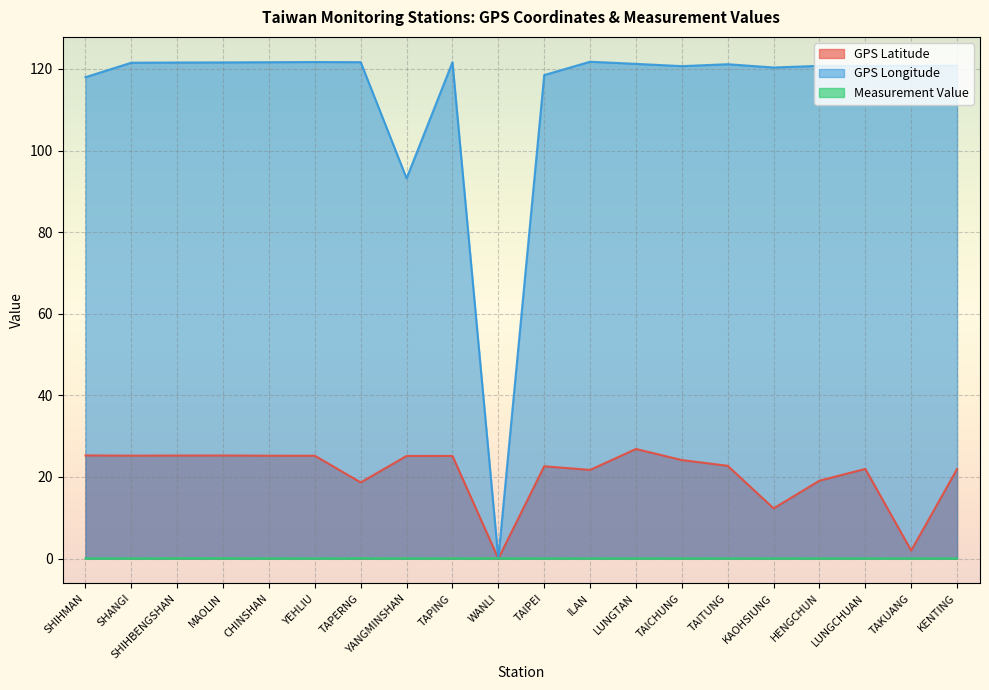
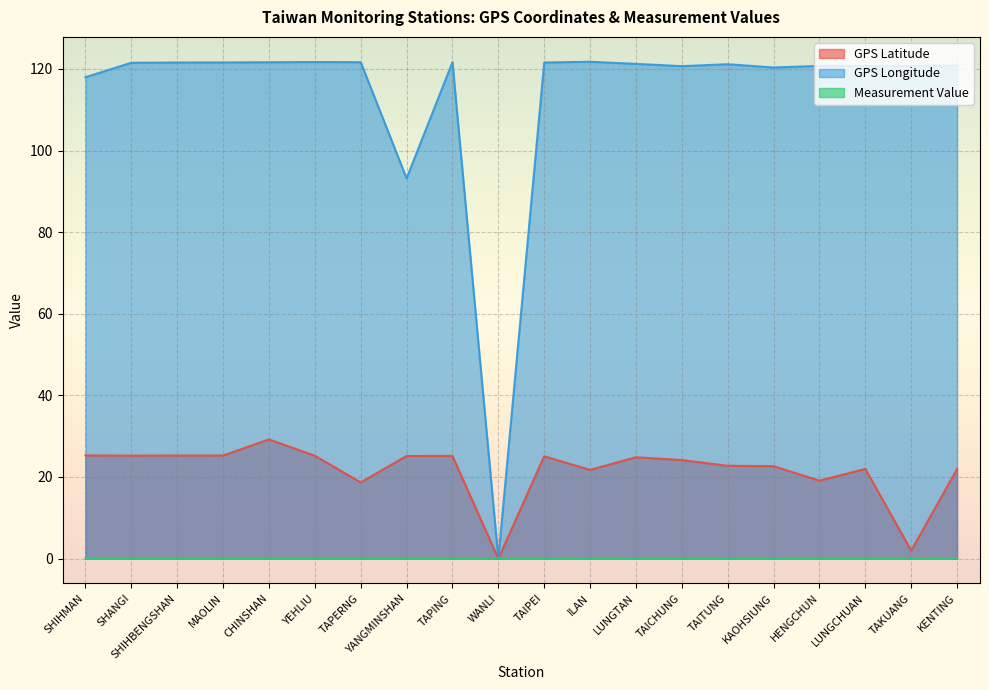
  {
    "GPS Latitude": {
      "SHIHMAN": 25,
      "SHANGI": 25,
      "SHIHBENGSHAN": 25,
      "MAOLIN": 25,
-     "CHINSHAN": 25,
+     "CHINSHAN": 29,
      "YEHLIU": 25,
      "TAPERNG": 19,
      "YANGMINSHAN": 25,
      "TAPING": 25,
-     "TAIPEI": 23,
+     "TAIPEI": 25,
      "ILAN": 22,
-     "LUNGTAN": 27,
+     "LUNGTAN": 25,
      "TAICHUNG": 24,
      "TAITUNG": 23,
-     "KAOHSIUNG": 12,
+     "KAOHSIUNG": 23,
      "HENGCHUN": 19,
      "LUNGCHUAN": 22,
      "TAKUANG": 2,
      "KENTING": 22
    },
    "GPS Longitude": {
      "SHIHMAN": 118,
      "SHANGI": 122,
      "SHIHBENGSHAN": 122,
      "MAOLIN": 122,
      "CHINSHAN": 122,
      "YEHLIU": 122,
      "TAPERNG": 122,
      "YANGMINSHAN": 93,
      "TAPING": 122,
-     "TAIPEI": 118,
+     "TAIPEI": 122,
      "ILAN": 122,
      "LUNGTAN": 121,
      "TAICHUNG": 121,
      "TAITUNG": 121,
      "KAOHSIUNG": 120
    },
    "Measurement Value": {
      "SHIHMAN": 0,
      "SHANGI": 0,
      "SHIHBENGSHAN": 0,
      "MAOLIN": 0,
      "CHINSHAN": 0,
      "YEHLIU": 0,
      "TAPERNG": 0,
      "YANGMINSHAN": 0,
      "TAPING": 0,
      "TAIPEI": 0,
      "ILAN": 0,
      "LUNGTAN": 0,
      "TAICHUNG": 0,
      "TAITUNG": 0,
      "KAOHSIUNG": 0,
      "HENGCHUN": 0,
      "LUNGCHUAN": 0,
      "TAKUANG": 0,
      "KENTING": 0
    }
  }
